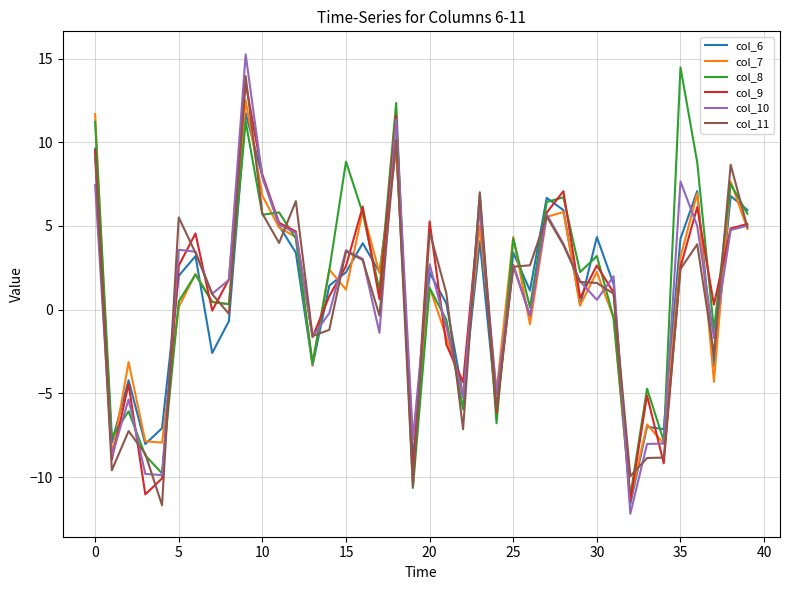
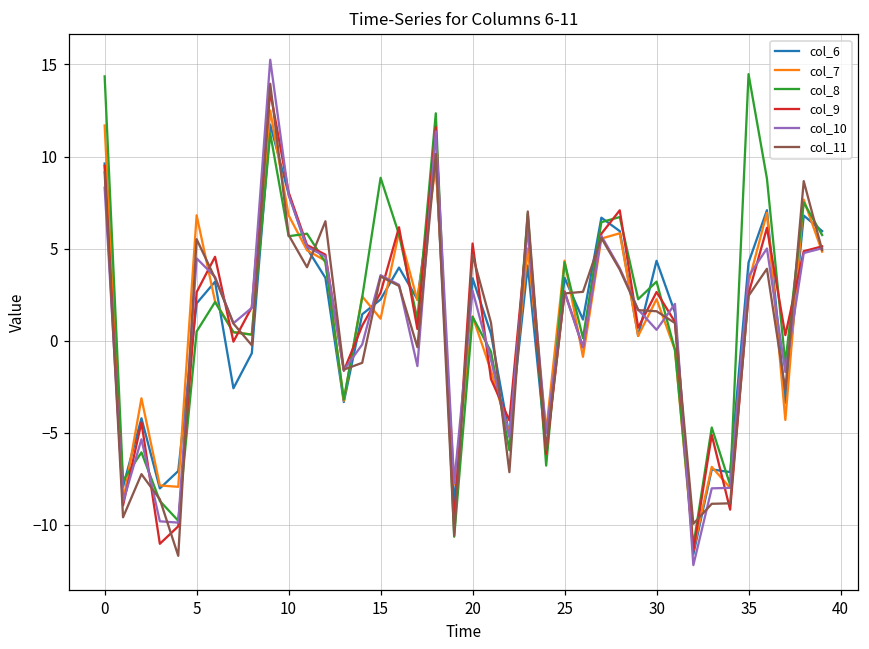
  {
    "col_6": {
      "5": 2.0,
      "15": 2.2,
-     "20": 2.2,
+     "20": 3.4,
      "25": 3.4,
      "30": 4.3,
      "35": 4.2
    },
    "col_7": {
      "0": 11.7,
-     "5": 0.2,
+     "5": 6.8,
      "10": 6.8,
      "15": 1.2,
      "30": 2.3,
      "35": 3.2
    },
    "col_8": {
-     "0": 11.2,
+     "0": 14.4,
      "5": 0.5,
      "15": 8.8,
      "30": 3.2,
      "35": 14.5
    },
    "col_9": {
      "5": 2.6,
      "15": 2.6,
      "20": 5.3,
      "30": 2.6
    },
    "col_10": {
-     "0": 7.4,
-     "5": 3.6,
+     "0": 8.3,
+     "5": 4.5,
      "20": 2.7,
      "30": 0.6,
-     "35": 7.7
+     "35": 3.5
    },
    "col_11": {
      "0": 9.1,
      "5": 5.5,
      "20": 4.7,
      "30": 1.6
    }
  }
